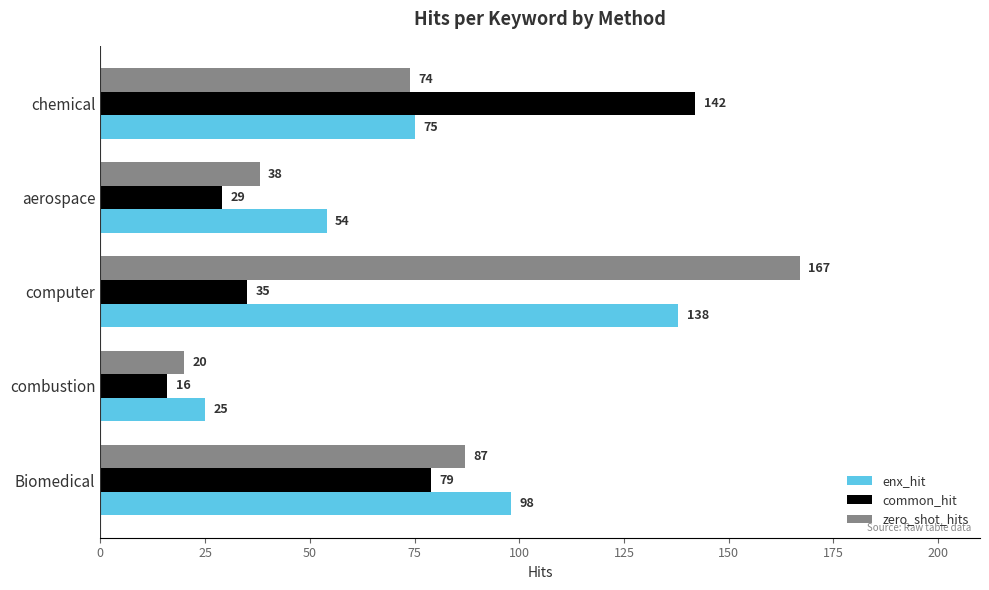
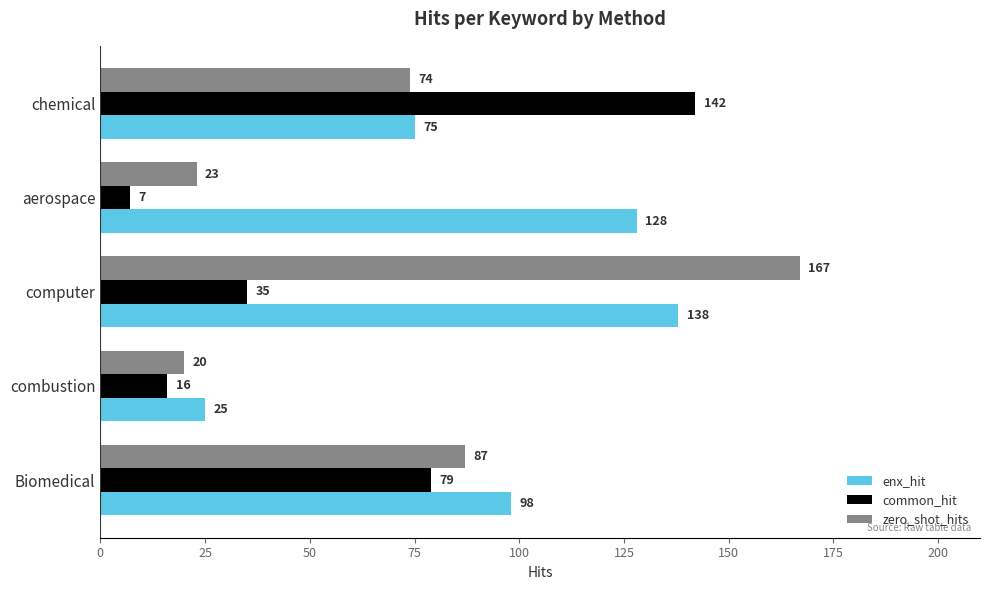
  {
    "enx_hit": {
      "chemical": 75,
-     "aerospace": 54,
+     "aerospace": 128,
      "computer": 138,
      "combustion": 25,
      "Biomedical": 98
    },
    "common_hit": {
      "chemical": 142,
-     "aerospace": 29,
+     "aerospace": 7,
      "computer": 35,
      "combustion": 16,
      "Biomedical": 79
    },
    "zero_shot_hits": {
      "chemical": 74,
-     "aerospace": 38,
+     "aerospace": 23,
      "computer": 167,
      "combustion": 20,
      "Biomedical": 87
    }
  }
